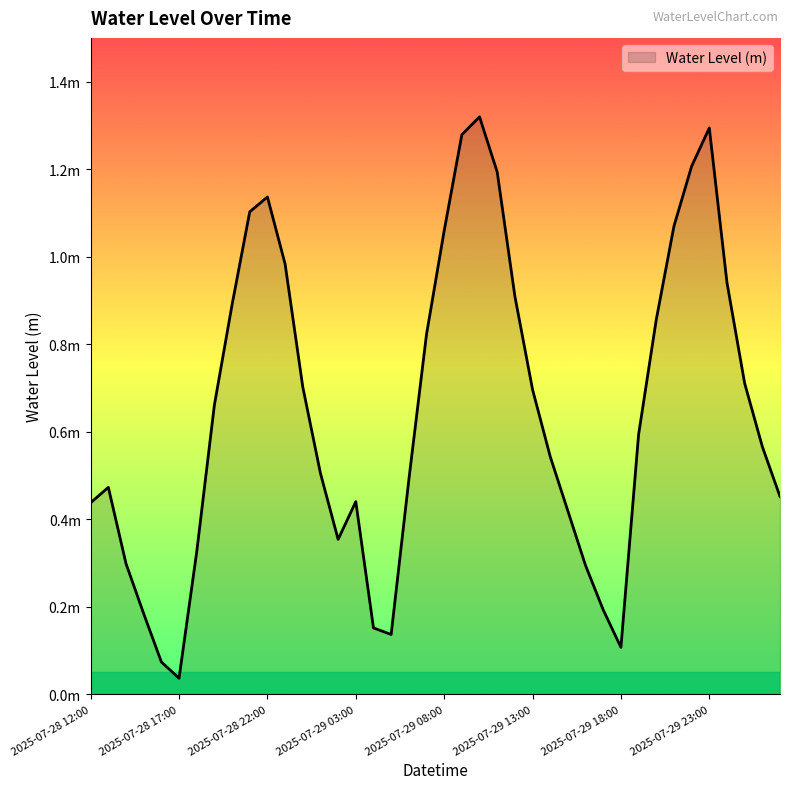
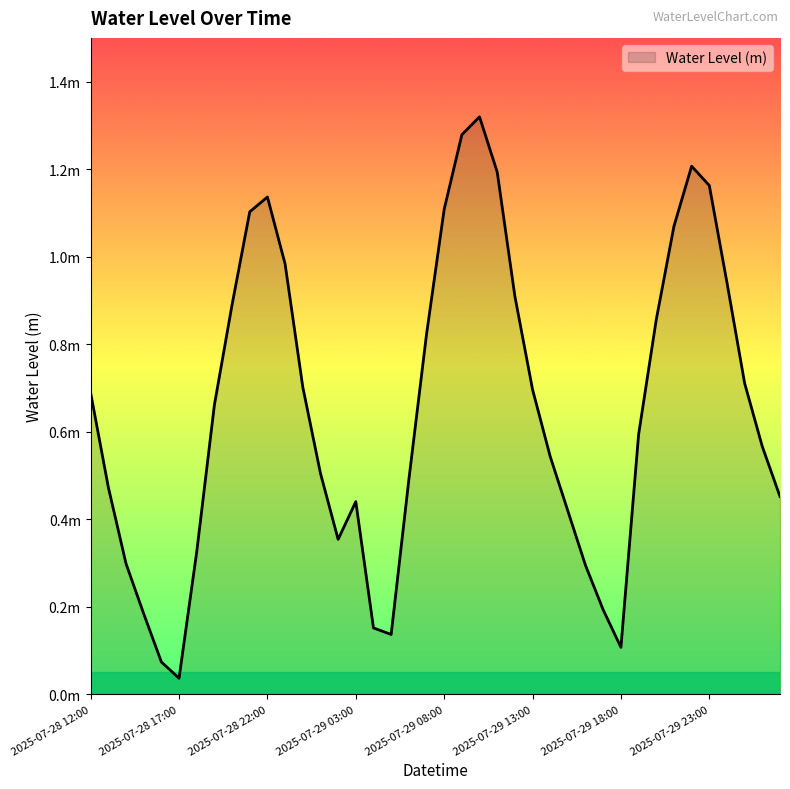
  {
-   "2025-07-28 12:00": "0.44m",
+   "2025-07-28 12:00": "0.69m",
    "2025-07-28 22:00": "1.14m",
    "2025-07-29 03:00": "0.44m",
-   "2025-07-29 08:00": "1.06m",
+   "2025-07-29 08:00": "1.11m",
    "2025-07-29 13:00": "0.70m",
    "2025-07-29 18:00": "0.11m",
-   "2025-07-29 23:00": "1.29m"
+   "2025-07-29 23:00": "1.16m"
  }
